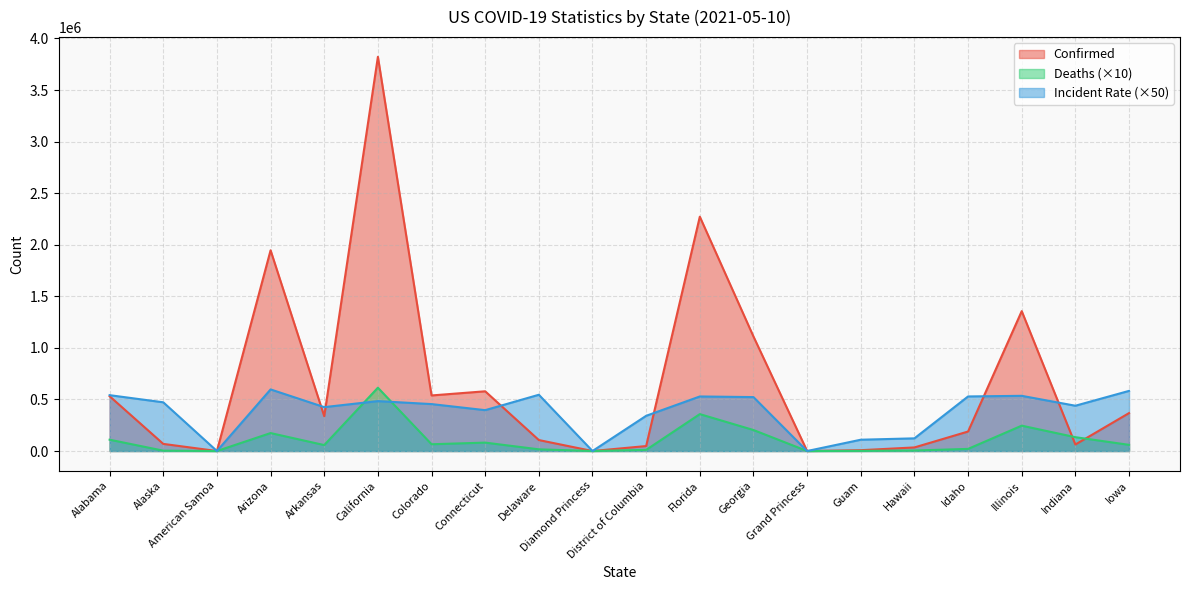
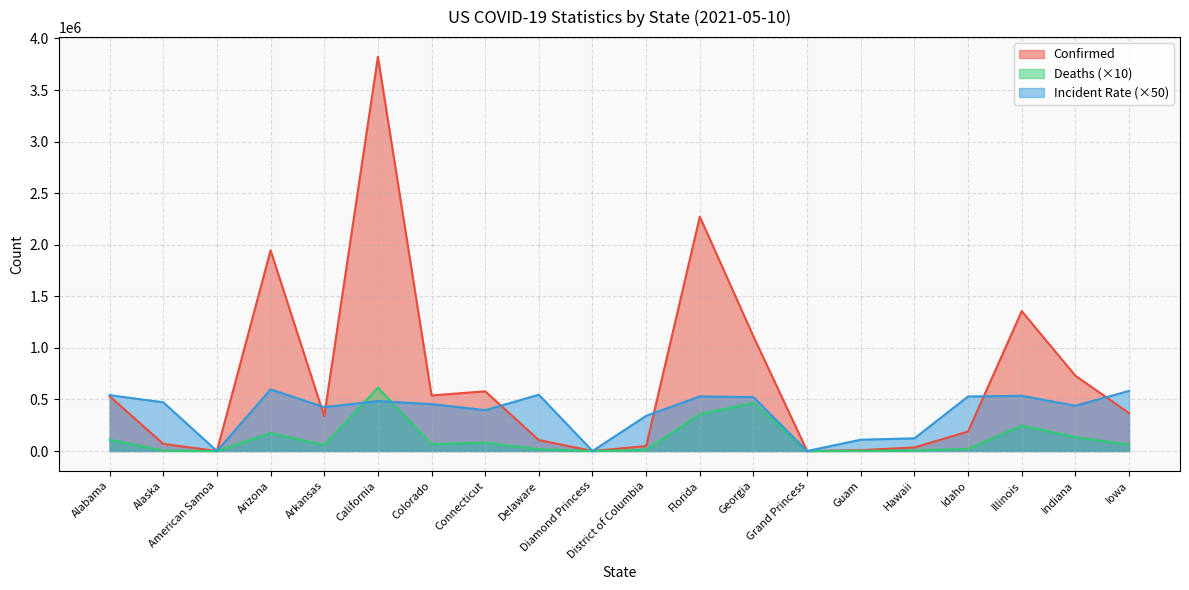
  {
    "Confirmed": {
      "Alaska": 70000,
      "Arizona": 1950000,
      "Arkansas": 340000,
      "California": 3820000,
      "Colorado": 540000,
      "Connecticut": 580000,
      "Delaware": 110000,
      "District of Columbia": 50000,
      "Florida": 2270000,
      "Georgia": 1110000,
      "Hawaii": 30000,
      "Idaho": 190000,
      "Illinois": 1360000,
-     "Indiana": 60000,
+     "Indiana": 730000,
      "Iowa": 370000
    },
    "Deaths (×10)": {
      "Alabama": 110000,
      "Alaska": 0,
      "Arizona": 170000,
      "Arkansas": 60000,
      "California": 610000,
      "Colorado": 70000,
      "Connecticut": 80000,
      "Delaware": 20000,
      "District of Columbia": 10000,
      "Florida": 360000,
-     "Georgia": 200000,
+     "Georgia": 470000,
      "Hawaii": 0,
      "Idaho": 20000,
      "Illinois": 250000,
      "Indiana": 130000,
      "Iowa": 60000
    },
    "Incident Rate (×50)": {
      "Alaska": 470000,
      "Arizona": 600000,
      "Arkansas": 430000,
      "California": 480000,
      "Colorado": 460000,
      "Connecticut": 400000,
      "Delaware": 550000,
      "District of Columbia": 340000,
      "Florida": 530000,
      "Georgia": 520000,
      "Guam": 110000,
      "Hawaii": 120000,
      "Idaho": 530000,
      "Illinois": 540000,
      "Indiana": 440000,
      "Iowa": 580000
    }
  }
